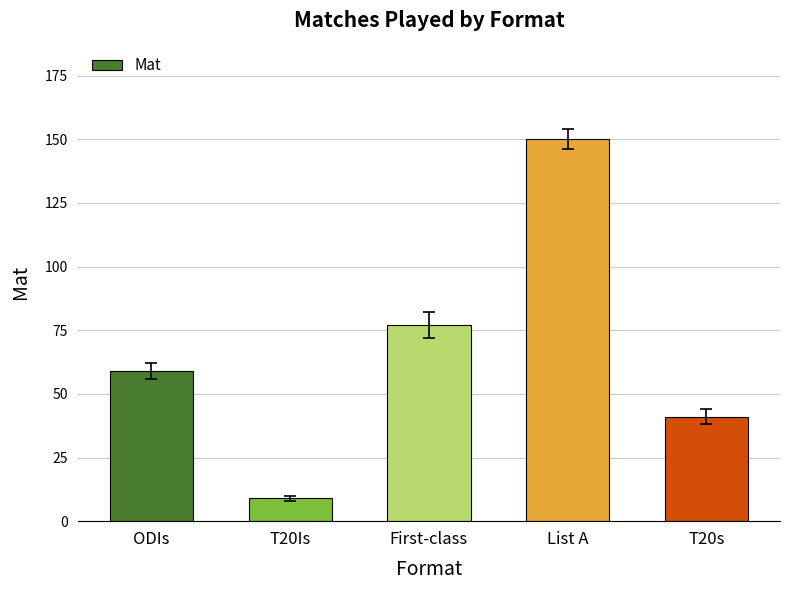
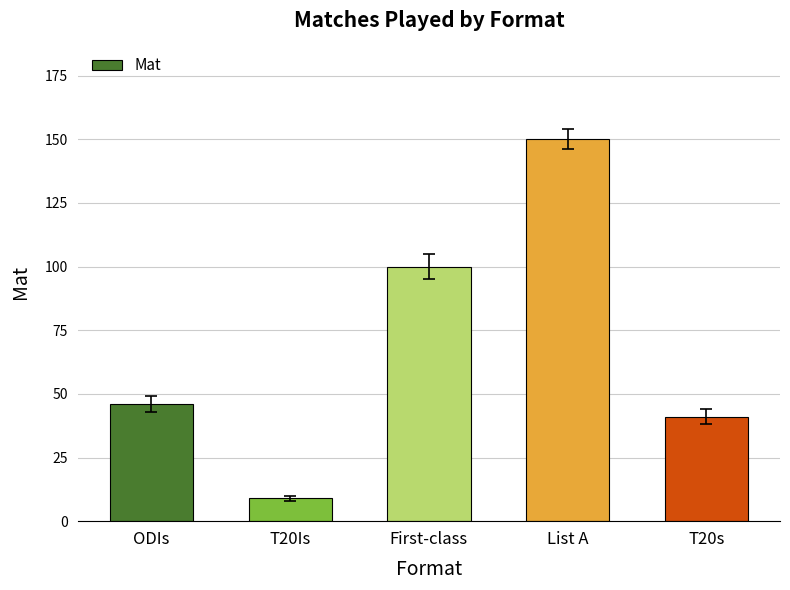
  {
    "Mat": {
-     "ODIs": 59,
+     "ODIs": 46,
      "T20Is": 9,
-     "First-class": 77,
+     "First-class": 100,
      "List A": 150,
      "T20s": 41
    }
  }
